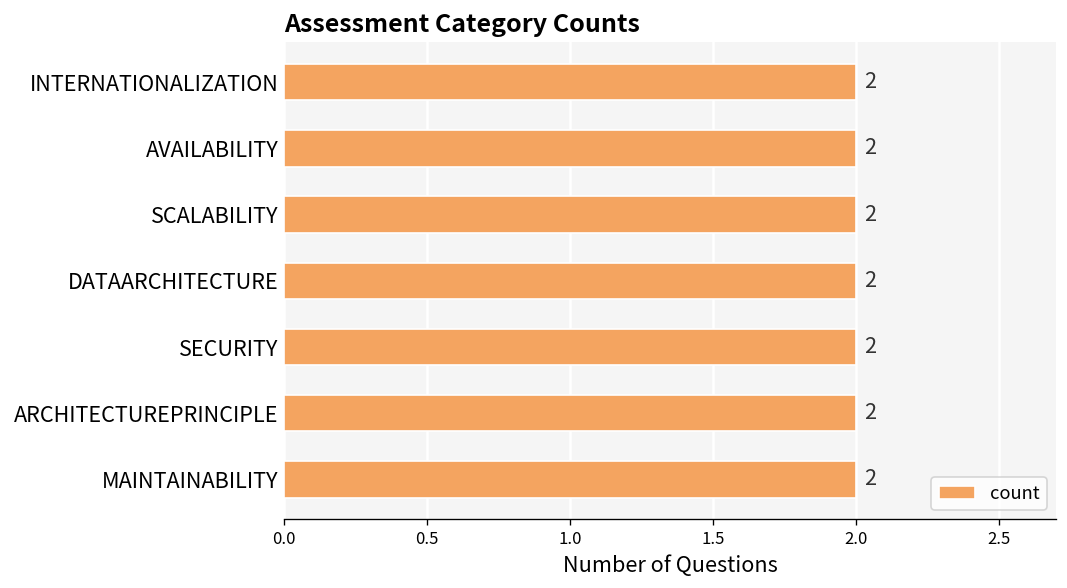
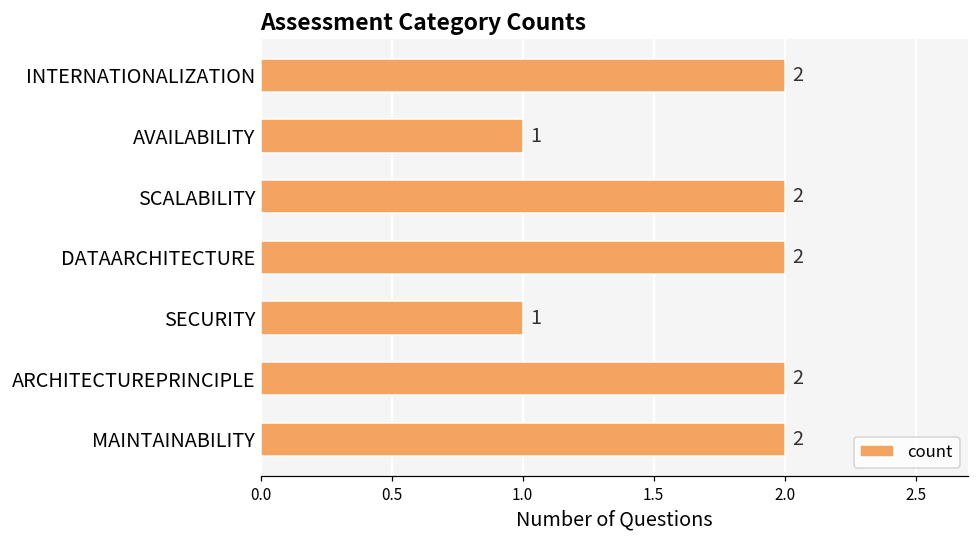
  {
    "INTERNATIONALIZATION": 2,
-   "AVAILABILITY": 2,
+   "AVAILABILITY": 1,
    "SCALABILITY": 2,
    "DATAARCHITECTURE": 2,
-   "SECURITY": 2,
+   "SECURITY": 1,
    "ARCHITECTUREPRINCIPLE": 2,
    "MAINTAINABILITY": 2
  }
